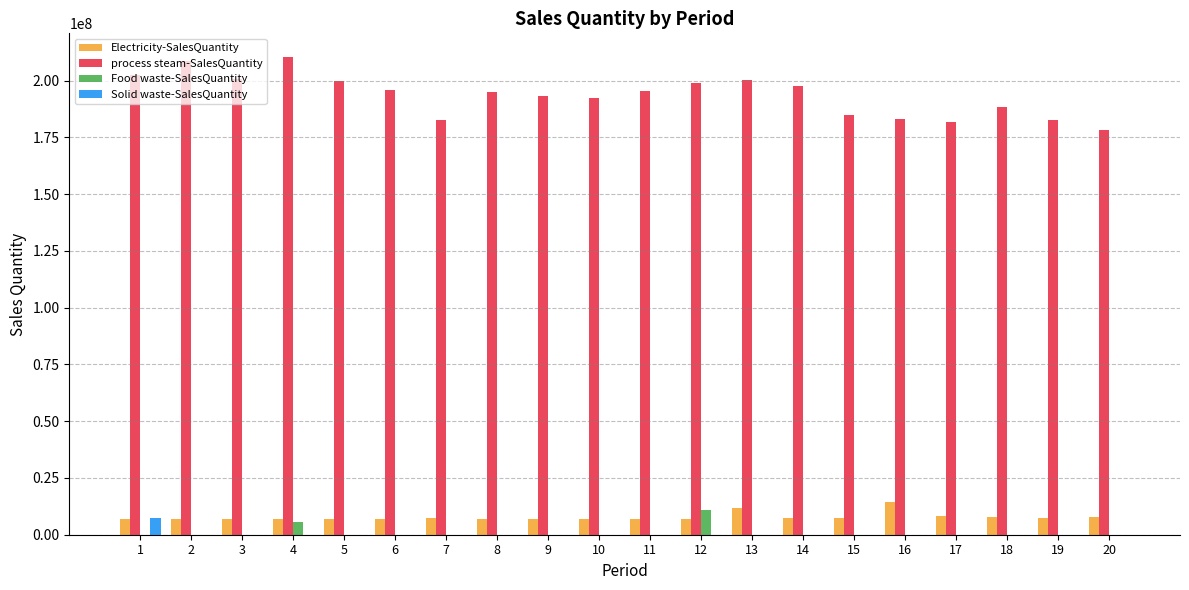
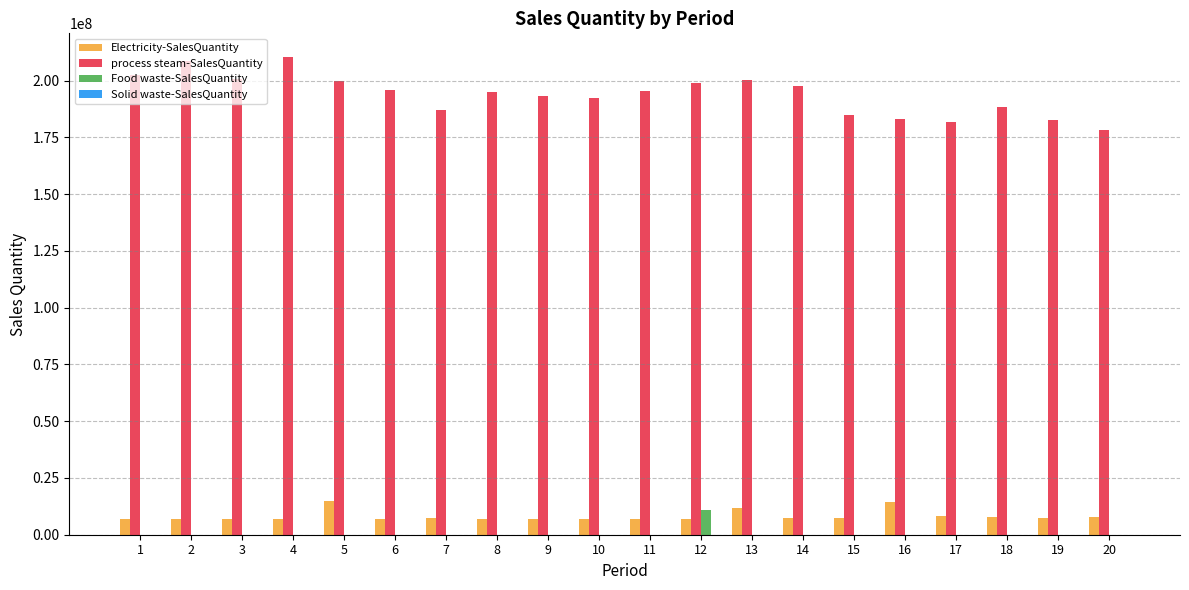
  {
    "Electricity-SalesQuantity": {
      "1": 7000000,
      "2": 7000000,
      "3": 7000000,
      "4": 7000000,
-     "5": 7000000,
+     "5": 15000000,
      "6": 7000000,
      "7": 7000000,
      "8": 7000000,
      "9": 7000000,
      "10": 7000000,
      "11": 7000000,
      "12": 7000000,
      "13": 12000000,
      "14": 7000000,
      "15": 7000000,
      "16": 14000000,
      "17": 8000000,
      "18": 8000000,
      "19": 8000000,
      "20": 8000000
    },
    "process steam-SalesQuantity": {
      "4": 210000000,
      "5": 200000000,
      "6": 196000000,
-     "7": 183000000,
+     "7": 187000000,
      "8": 195000000,
      "9": 193000000,
      "10": 192000000,
      "11": 196000000,
      "12": 199000000,
      "13": 200000000,
      "14": 198000000,
      "15": 185000000,
      "16": 183000000,
      "17": 182000000,
      "18": 189000000,
      "19": 183000000,
      "20": 178000000
    },
    "Food waste-SalesQuantity": {
-     "4": 6000000,
+     "4": 0,
      "12": 11000000
    },
    "Solid waste-SalesQuantity": {
-     "1": 7000000
+     "1": 0
    }
  }
